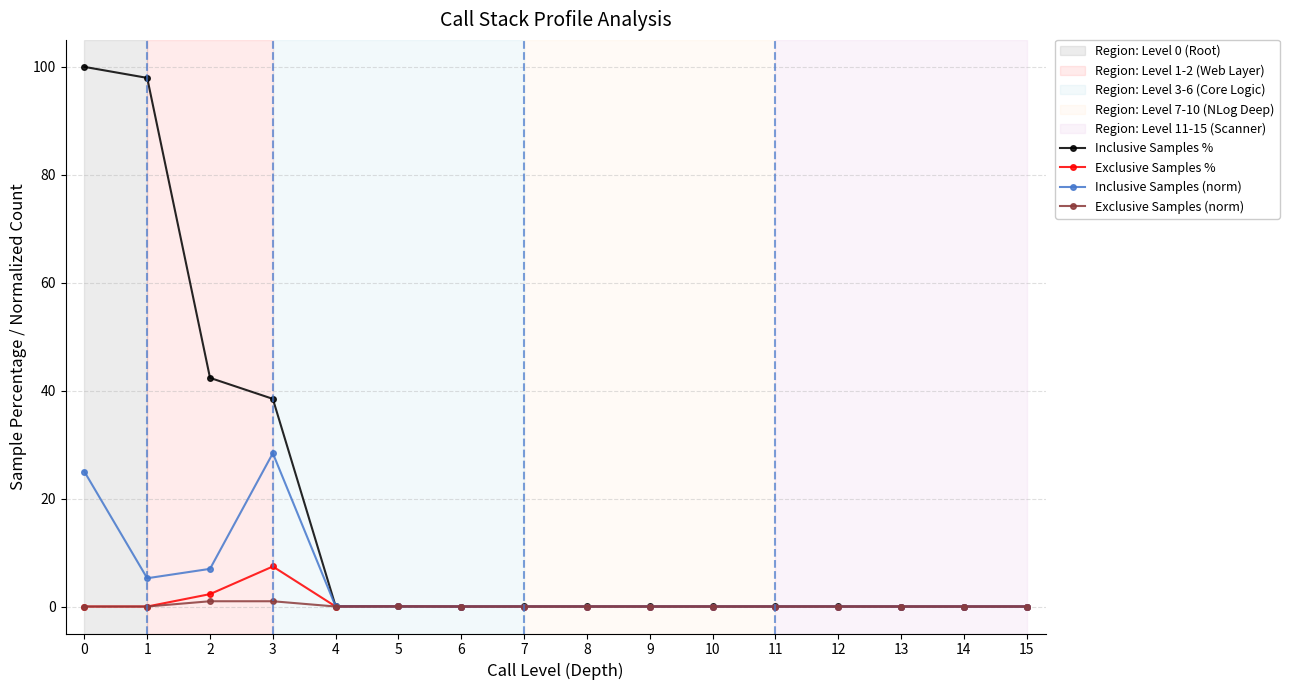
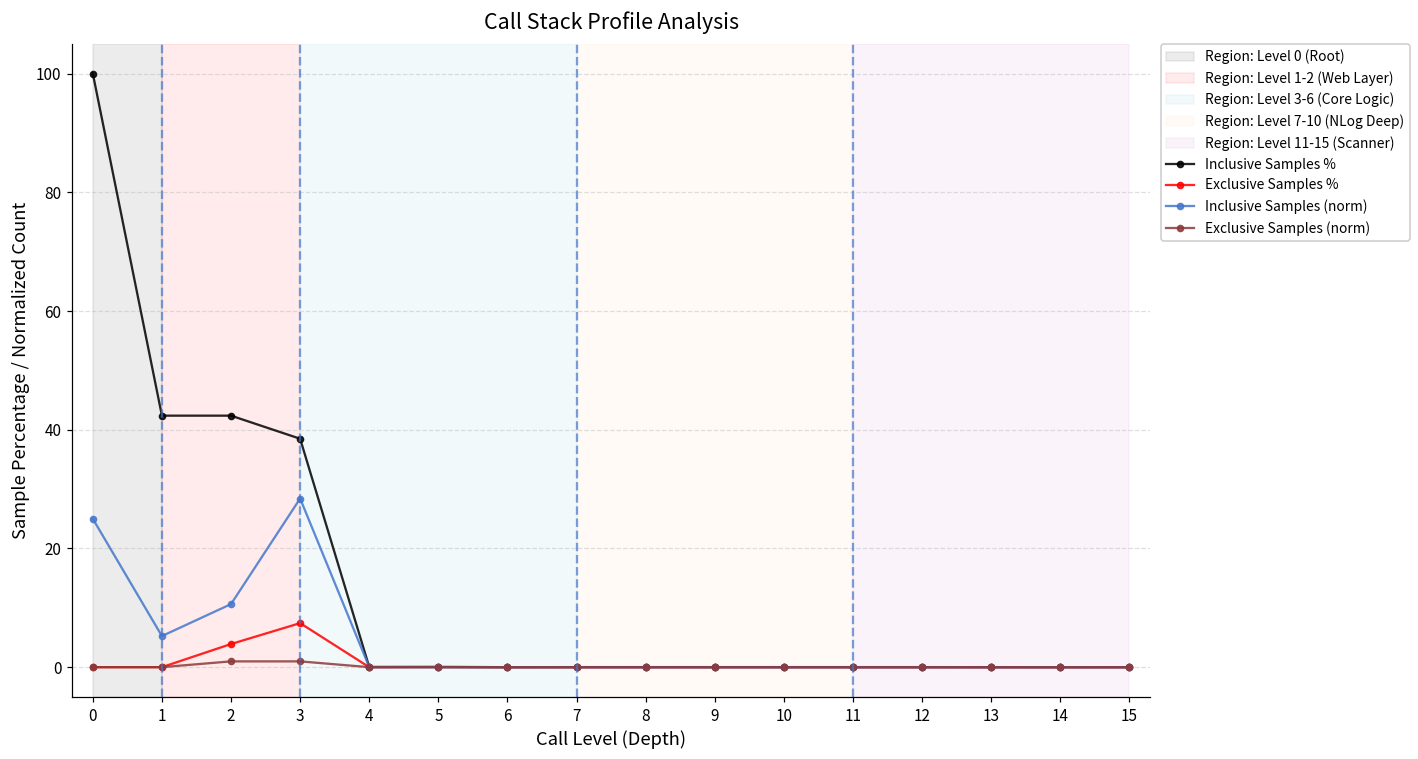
  {
    "Inclusive Samples %": {
      "0": 100,
-     "1": 98,
+     "1": 42,
      "2": 42,
      "3": 38
    },
    "Exclusive Samples %": {
-     "2": 2,
+     "2": 4,
      "3": 7
    },
    "Inclusive Samples (norm)": {
      "0": 25,
      "1": 5,
-     "2": 7,
+     "2": 11,
      "3": 28
    },
    "Exclusive Samples (norm)": {
      "2": 1,
      "3": 1
    }
  }
